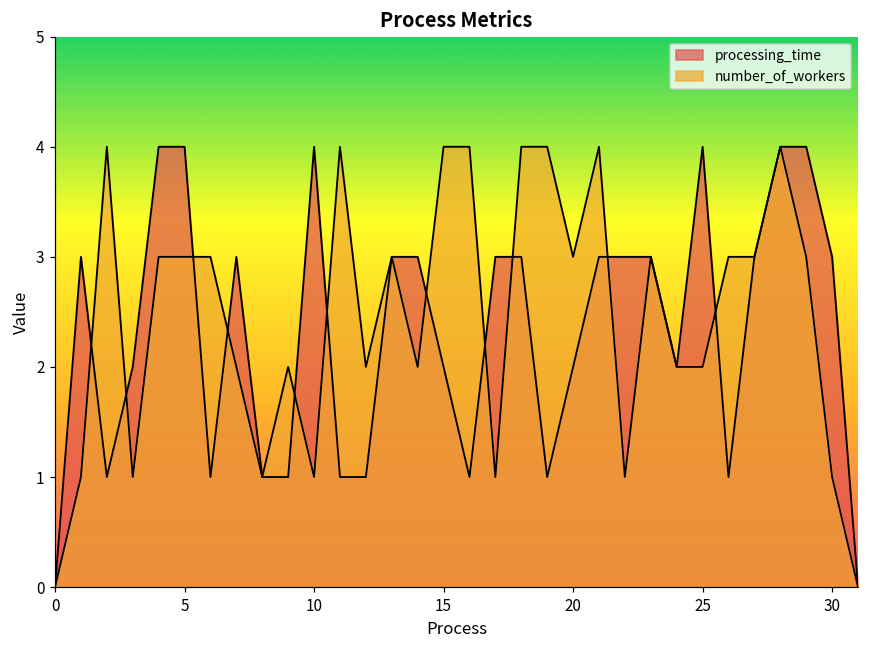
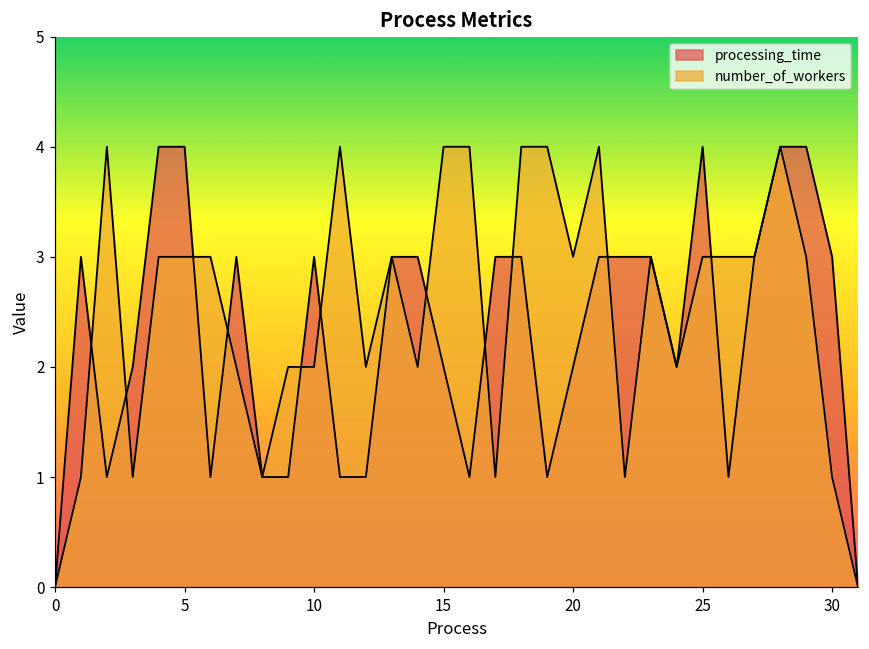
  {
    "processing_time": {
      "5": 4,
-     "10": 4,
+     "10": 3,
      "15": 2,
      "20": 2,
      "25": 4,
      "30": 3
    },
    "number_of_workers": {
      "5": 3,
-     "10": 1,
+     "10": 2,
      "15": 4,
      "20": 3,
-     "25": 2,
+     "25": 3,
      "30": 1
    }
  }
